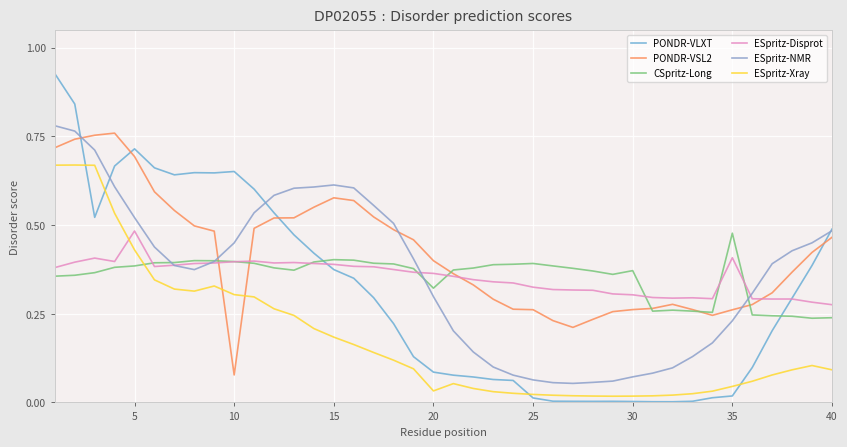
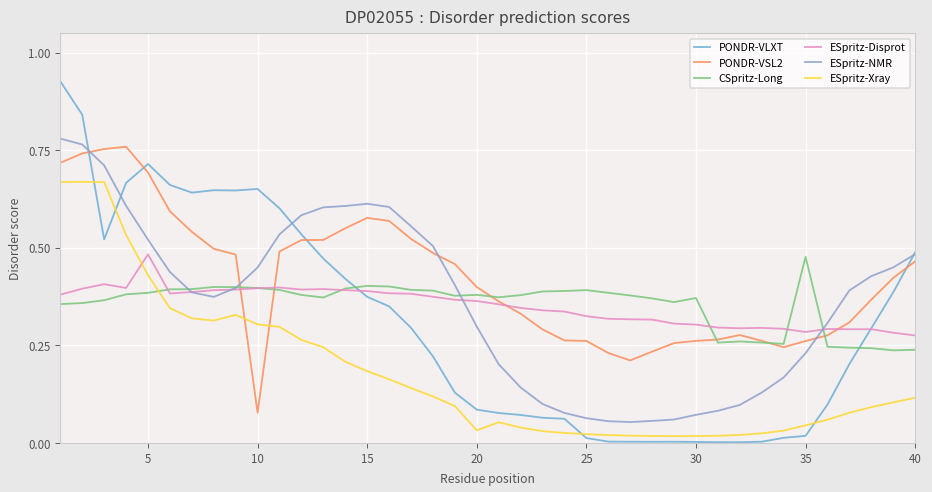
  {
    "PONDR-VSL2": {
      "5": 0.69,
      "10": 0.08,
      "15": 0.58,
      "20": 0.40,
      "25": 0.26,
      "30": 0.26,
      "35": 0.26,
      "40": 0.47
    },
    "CSpritz-Long": {
      "5": 0.38,
      "15": 0.40,
-     "20": 0.32,
+     "20": 0.38,
      "25": 0.39,
      "30": 0.37,
      "35": 0.48,
      "40": 0.24
    },
    "ESpritz-Disprot": {
      "5": 0.48,
      "15": 0.39,
      "20": 0.36,
      "25": 0.32,
      "30": 0.30,
-     "35": 0.41,
+     "35": 0.28,
      "40": 0.28
    },
    "ESpritz-Xray": {
      "5": 0.43,
      "10": 0.30,
      "15": 0.18,
      "20": 0.03,
      "25": 0.02,
      "30": 0.02,
      "35": 0.05,
-     "40": 0.09
+     "40": 0.12
    }
  }
